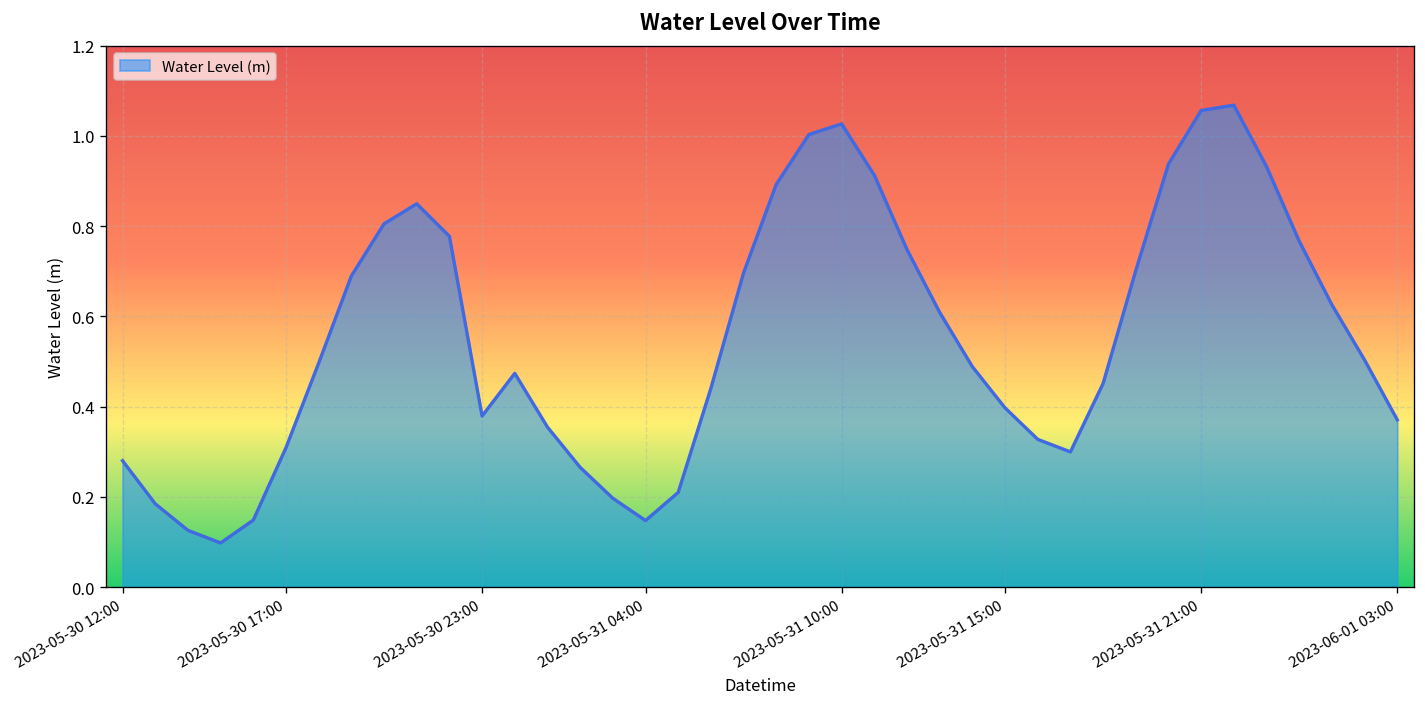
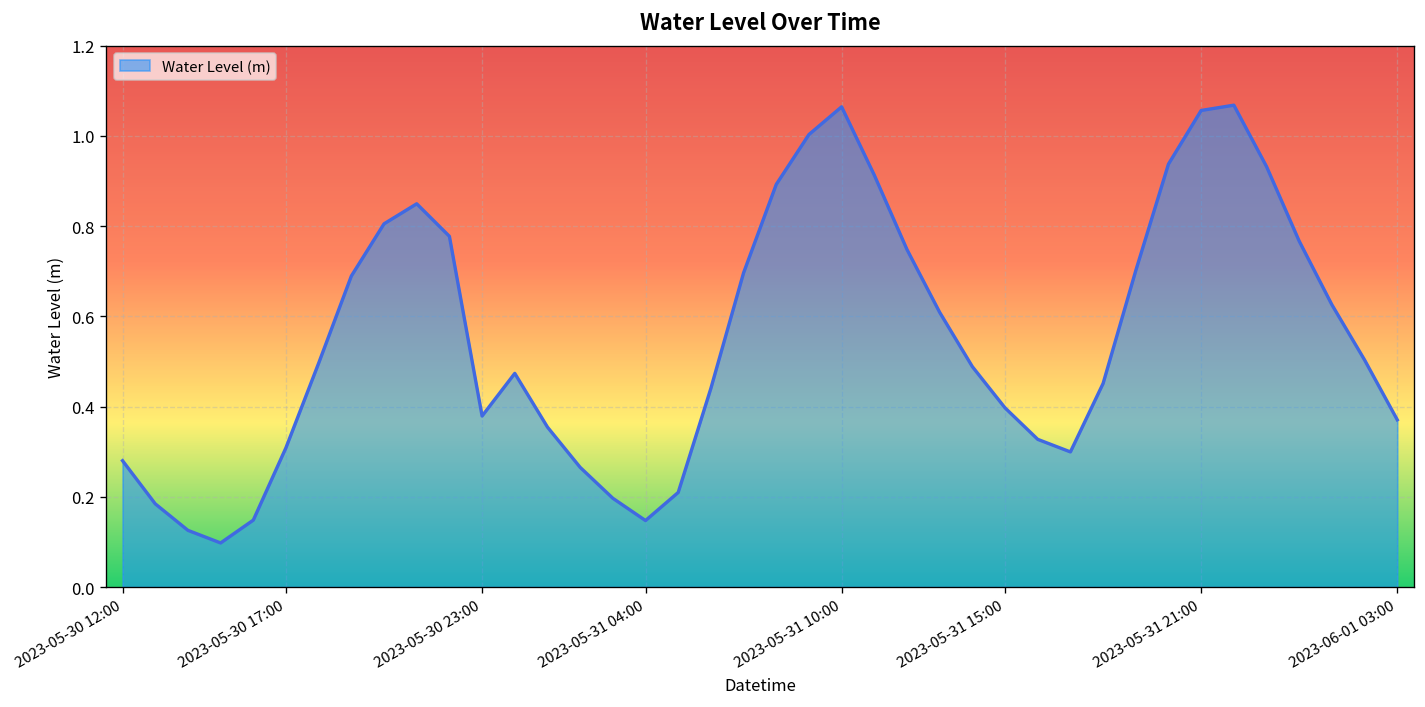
  {
    "2023-05-30 12:00": 0.28,
    "2023-05-30 17:00": 0.31,
    "2023-05-30 23:00": 0.38,
    "2023-05-31 04:00": 0.15,
-   "2023-05-31 10:00": 1.03,
+   "2023-05-31 10:00": 1.06,
    "2023-05-31 15:00": 0.40,
    "2023-05-31 21:00": 1.06,
    "2023-06-01 03:00": 0.37
  }
